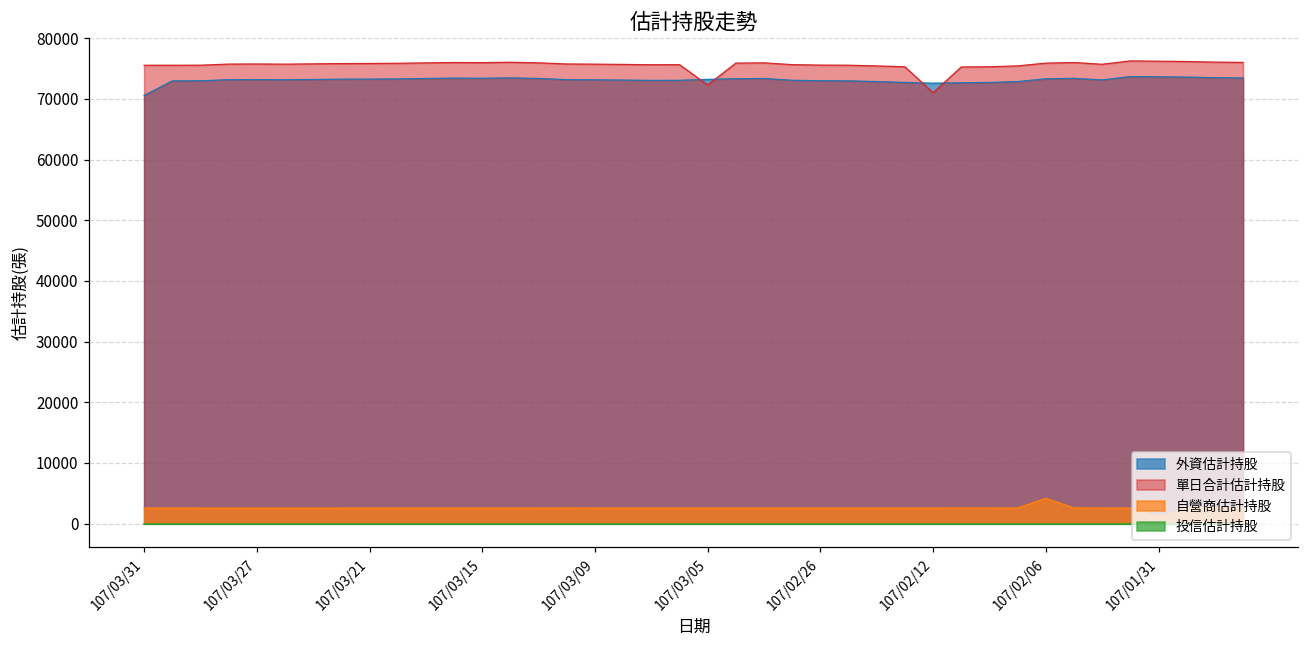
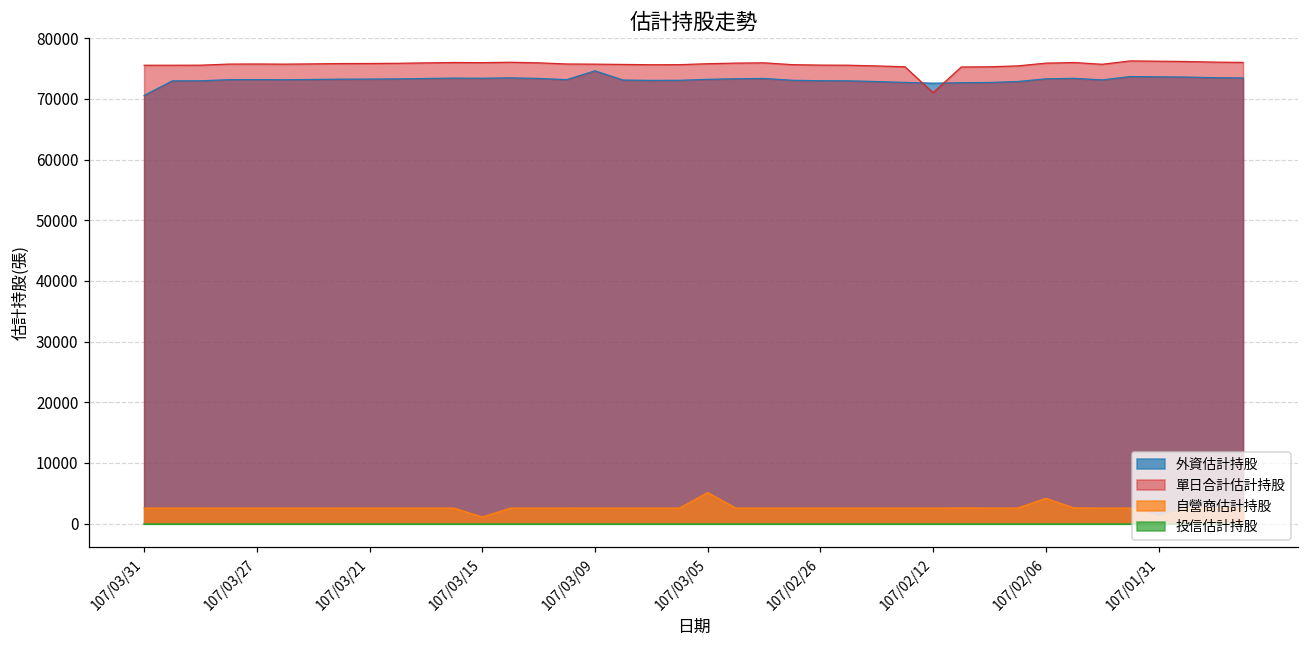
  {
    "外資估計持股": {
      "107/03/31": 71000,
      "107/03/27": 73000,
      "107/03/21": 73000,
      "107/03/15": 73000,
-     "107/03/09": 73000,
+     "107/03/09": 75000,
      "107/03/05": 73000,
      "107/02/26": 73000,
      "107/02/12": 73000,
      "107/02/06": 73000,
      "107/01/31": 74000
    },
    "單日合計估計持股": {
      "107/03/31": 76000,
      "107/03/27": 76000,
      "107/03/21": 76000,
      "107/03/15": 76000,
      "107/03/09": 76000,
-     "107/03/05": 72000,
+     "107/03/05": 76000,
      "107/02/26": 76000,
      "107/02/12": 71000,
      "107/02/06": 76000,
      "107/01/31": 76000
    },
    "自營商估計持股": {
      "107/03/31": 3000,
      "107/03/27": 3000,
      "107/03/21": 3000,
-     "107/03/15": 3000,
+     "107/03/15": 1000,
      "107/03/09": 3000,
-     "107/03/05": 3000,
+     "107/03/05": 5000,
      "107/02/26": 3000,
      "107/02/12": 3000,
      "107/02/06": 4000
    },
    "投信估計持股": {
      "107/03/31": 0,
      "107/03/27": 0,
      "107/03/21": 0,
      "107/03/15": 0,
      "107/03/09": 0,
      "107/03/05": 0,
      "107/02/26": 0,
      "107/02/12": 0,
      "107/02/06": 0
    }
  }
